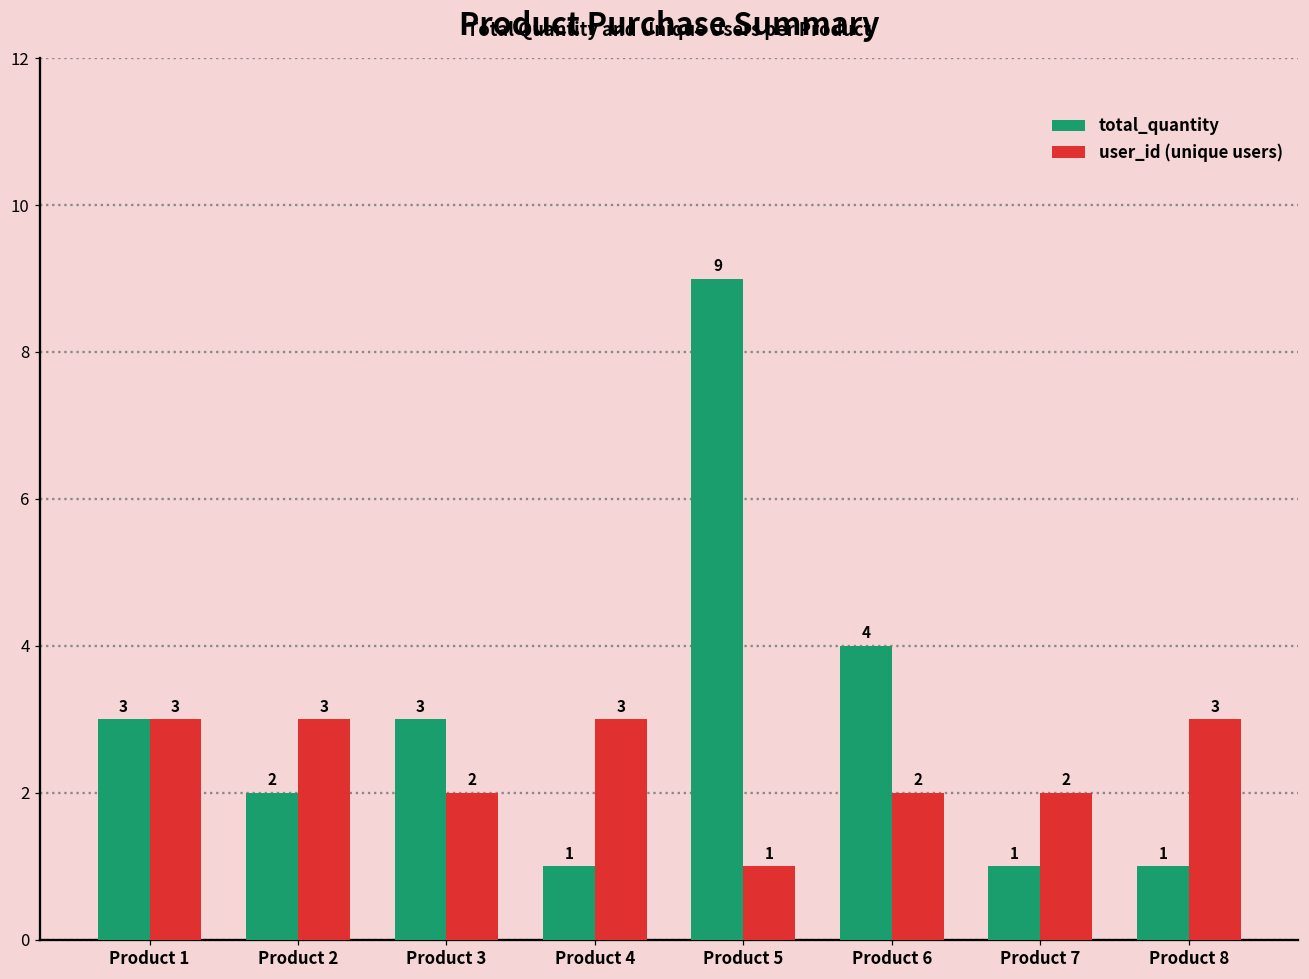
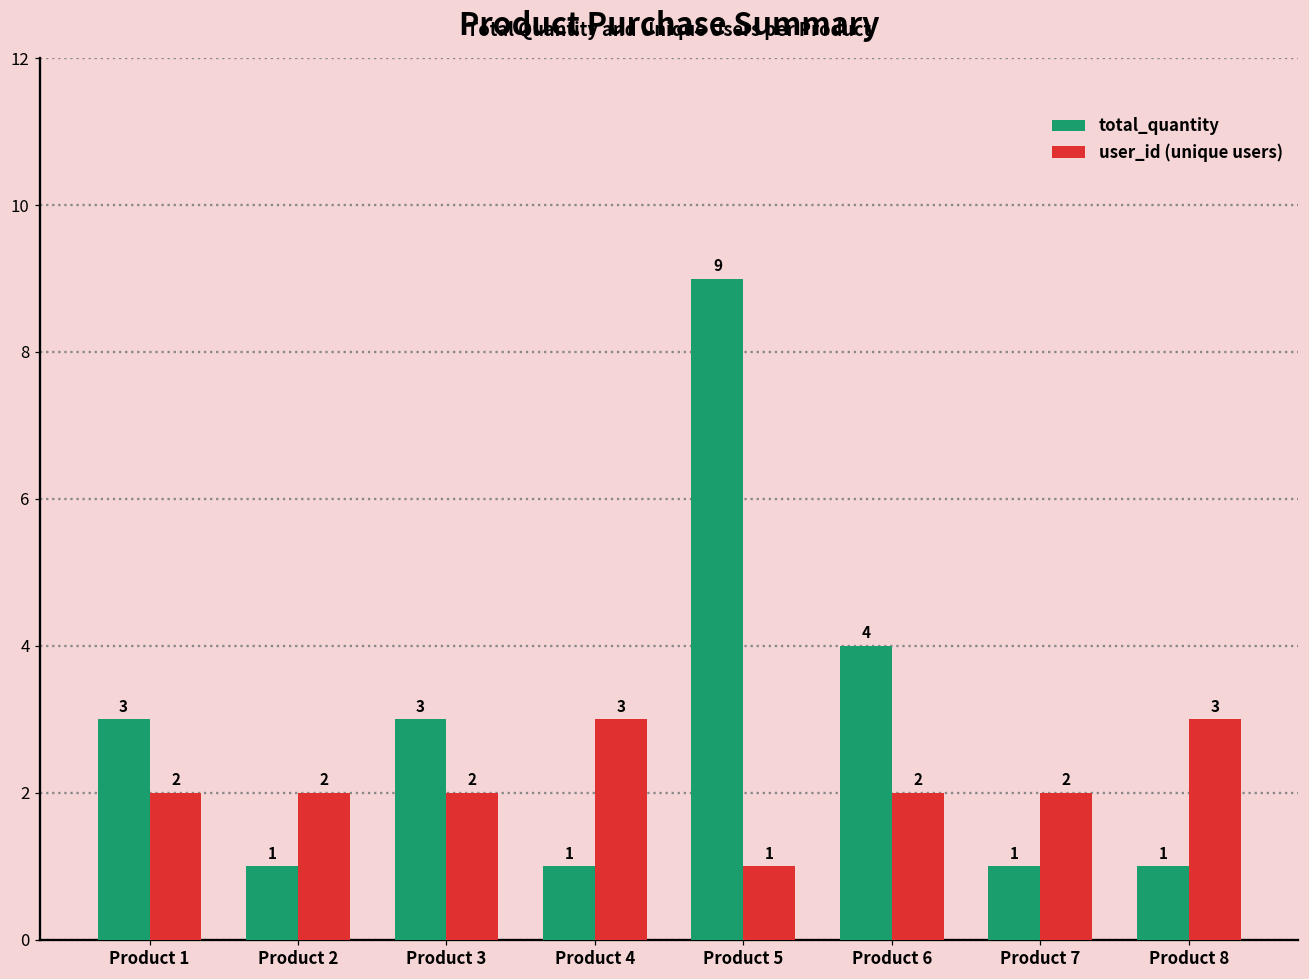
  {
    "total_quantity": {
      "Product 1": 3,
-     "Product 2": 2,
+     "Product 2": 1,
      "Product 3": 3,
      "Product 4": 1,
      "Product 5": 9,
      "Product 6": 4,
      "Product 7": 1,
      "Product 8": 1
    },
    "user_id (unique users)": {
-     "Product 1": 3,
-     "Product 2": 3,
+     "Product 1": 2,
+     "Product 2": 2,
      "Product 3": 2,
      "Product 4": 3,
      "Product 5": 1,
      "Product 6": 2,
      "Product 7": 2,
      "Product 8": 3
    }
  }
